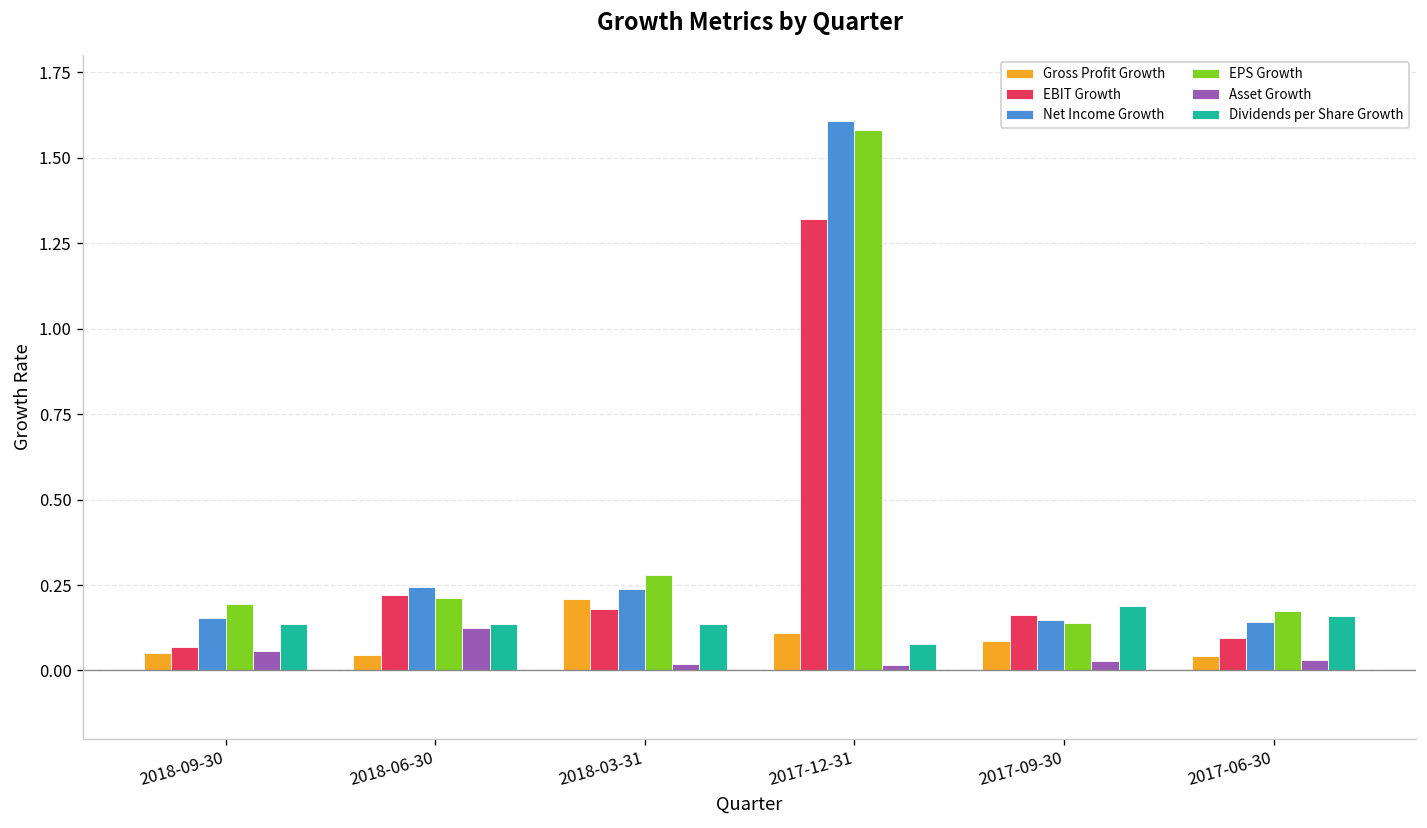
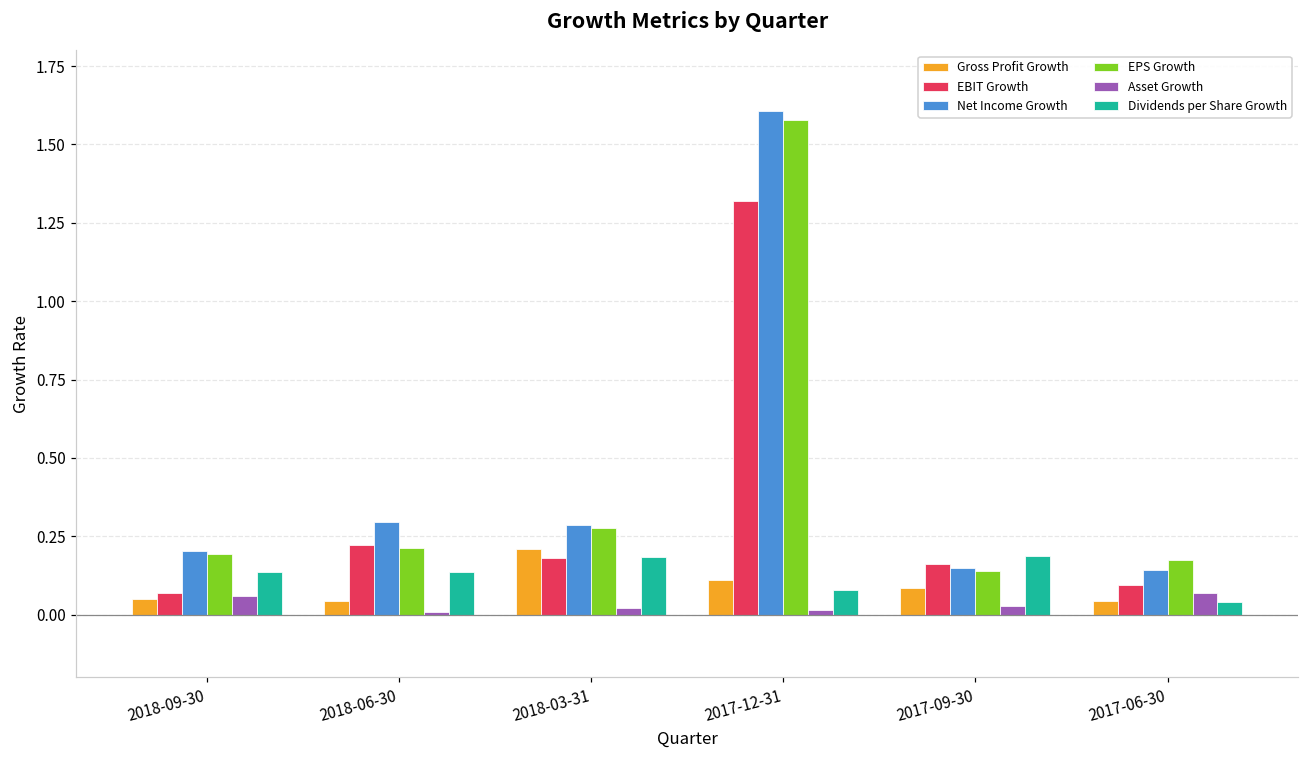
  {
    "Gross Profit Growth": {
      "2018-09-30": 0.05,
      "2018-06-30": 0.04,
      "2018-03-31": 0.21,
      "2017-12-31": 0.11,
      "2017-09-30": 0.09,
      "2017-06-30": 0.04
    },
    "EBIT Growth": {
      "2018-09-30": 0.07,
      "2018-06-30": 0.22,
      "2018-03-31": 0.18,
      "2017-12-31": 1.32,
      "2017-09-30": 0.16,
      "2017-06-30": 0.09
    },
    "Net Income Growth": {
-     "2018-09-30": 0.15,
-     "2018-06-30": 0.24,
-     "2018-03-31": 0.24,
+     "2018-09-30": 0.20,
+     "2018-06-30": 0.29,
+     "2018-03-31": 0.29,
      "2017-12-31": 1.61,
      "2017-09-30": 0.15,
      "2017-06-30": 0.14
    },
    "EPS Growth": {
      "2018-09-30": 0.19,
      "2018-06-30": 0.21,
      "2018-03-31": 0.28,
      "2017-12-31": 1.58,
      "2017-09-30": 0.14,
      "2017-06-30": 0.17
    },
    "Asset Growth": {
      "2018-09-30": 0.06,
-     "2018-06-30": 0.12,
+     "2018-06-30": 0.01,
      "2018-03-31": 0.02,
      "2017-12-31": 0.02,
      "2017-09-30": 0.03,
-     "2017-06-30": 0.03
+     "2017-06-30": 0.07
    },
    "Dividends per Share Growth": {
      "2018-09-30": 0.14,
      "2018-06-30": 0.14,
-     "2018-03-31": 0.14,
+     "2018-03-31": 0.18,
      "2017-12-31": 0.08,
      "2017-09-30": 0.19,
-     "2017-06-30": 0.16
+     "2017-06-30": 0.04
    }
  }
